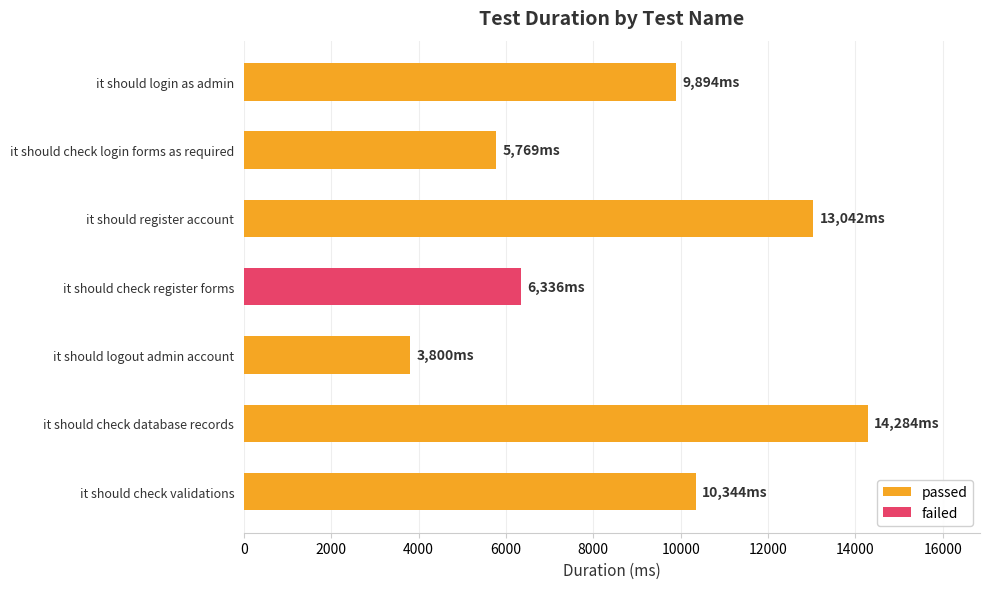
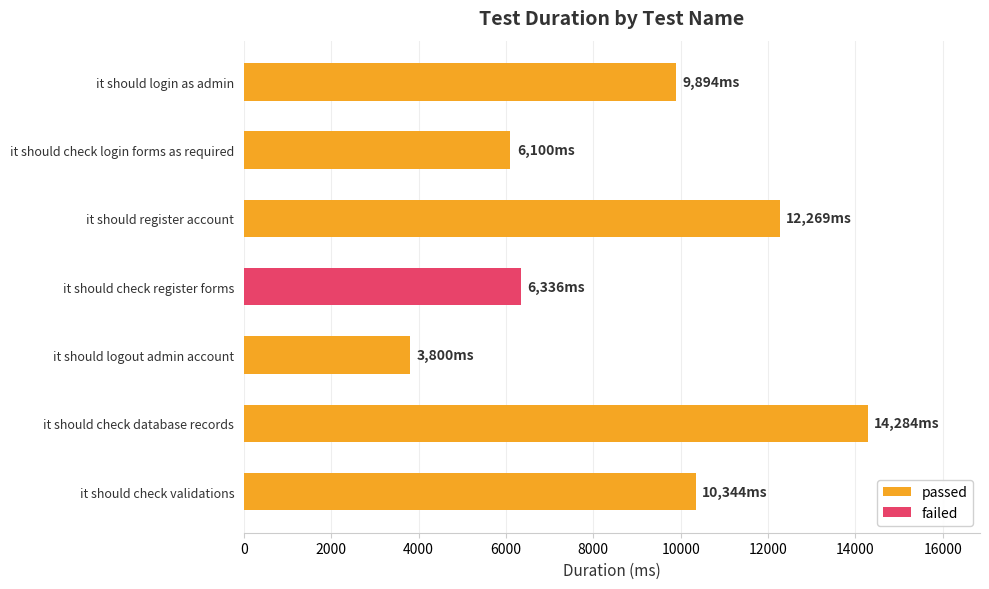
  {
    "it should login as admin": "9,894",
-   "it should check login forms as required": "5,769",
-   "it should register account": "13,042",
+   "it should check login forms as required": "6,100",
+   "it should register account": "12,269",
    "it should check register forms": "6,336",
    "it should logout admin account": "3,800",
    "it should check database records": "14,284",
    "it should check validations": "10,344"
  }
